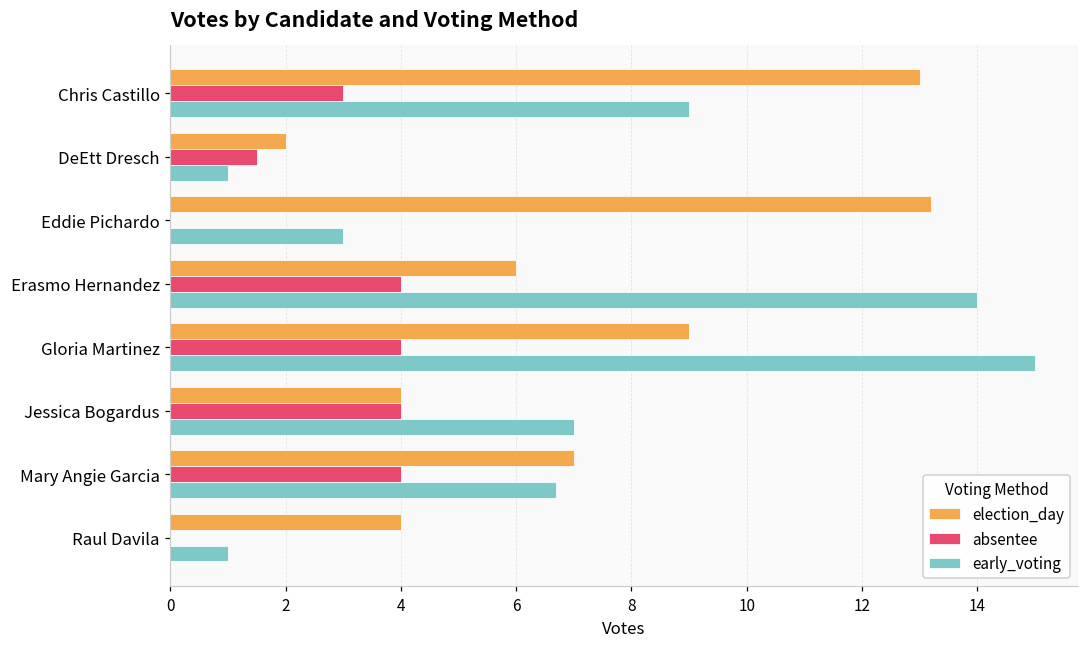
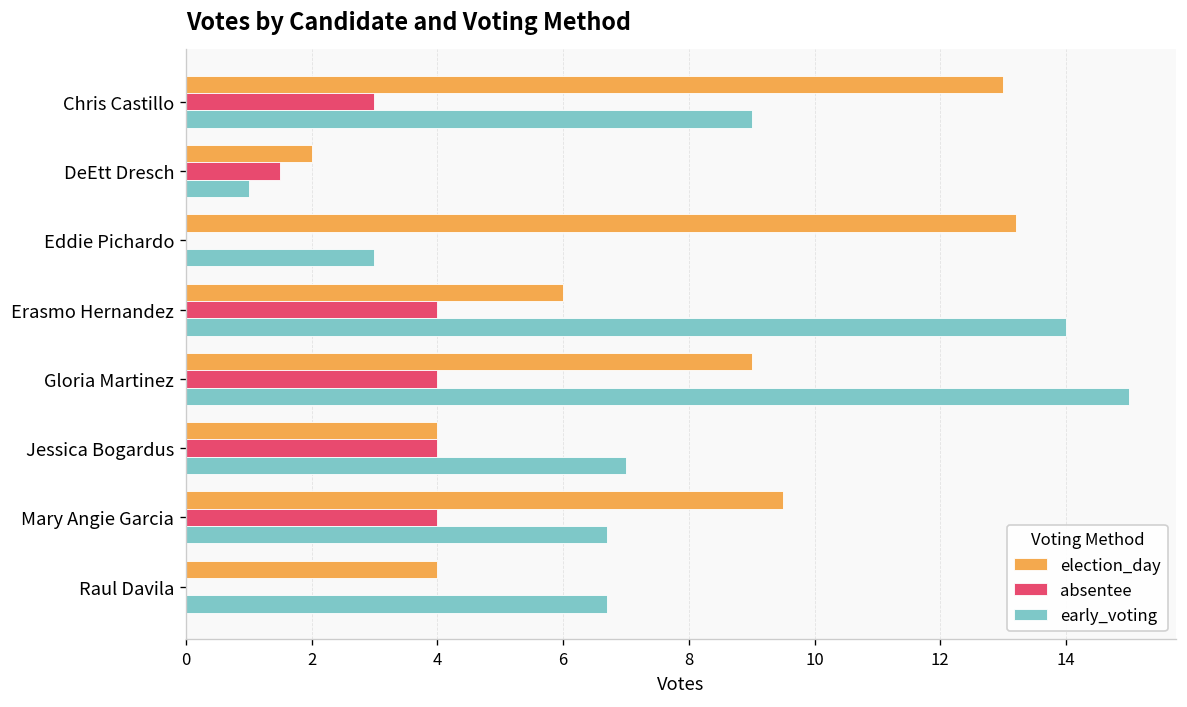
  {
    "election_day": {
      "Chris Castillo": 13.0,
      "DeEtt Dresch": 2.0,
      "Eddie Pichardo": 13.2,
      "Erasmo Hernandez": 6.0,
      "Gloria Martinez": 9.0,
      "Jessica Bogardus": 4.0,
-     "Mary Angie Garcia": 7.0,
+     "Mary Angie Garcia": 9.5,
      "Raul Davila": 4.0
    },
    "absentee": {
      "Chris Castillo": 3.0,
      "DeEtt Dresch": 1.5,
      "Eddie Pichardo": 0.0,
      "Erasmo Hernandez": 4.0,
      "Gloria Martinez": 4.0,
      "Jessica Bogardus": 4.0,
      "Mary Angie Garcia": 4.0,
      "Raul Davila": 0.0
    },
    "early_voting": {
      "Chris Castillo": 9.0,
      "DeEtt Dresch": 1.0,
      "Eddie Pichardo": 3.0,
      "Erasmo Hernandez": 14.0,
      "Gloria Martinez": 15.0,
      "Jessica Bogardus": 7.0,
      "Mary Angie Garcia": 6.7,
-     "Raul Davila": 1.0
+     "Raul Davila": 6.7
    }
  }
